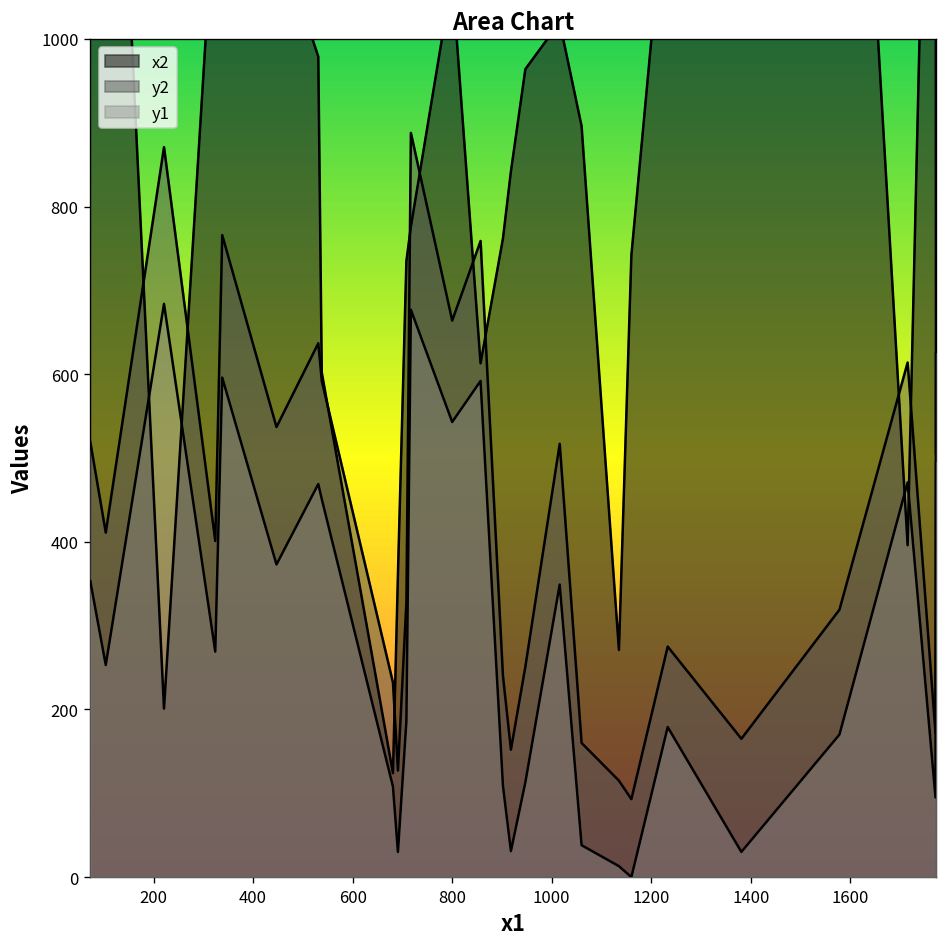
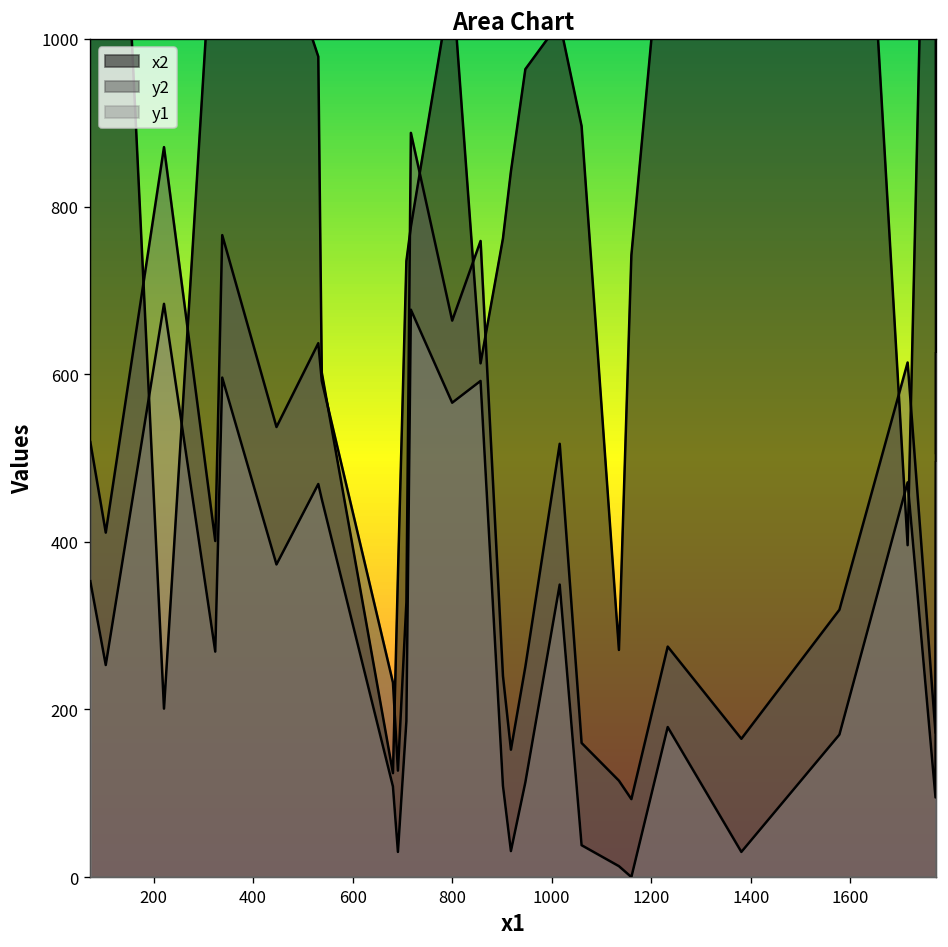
  {
    "y2": {
      "800": 660
    },
    "y1": {
-     "800": 540
+     "800": 570
    }
  }
